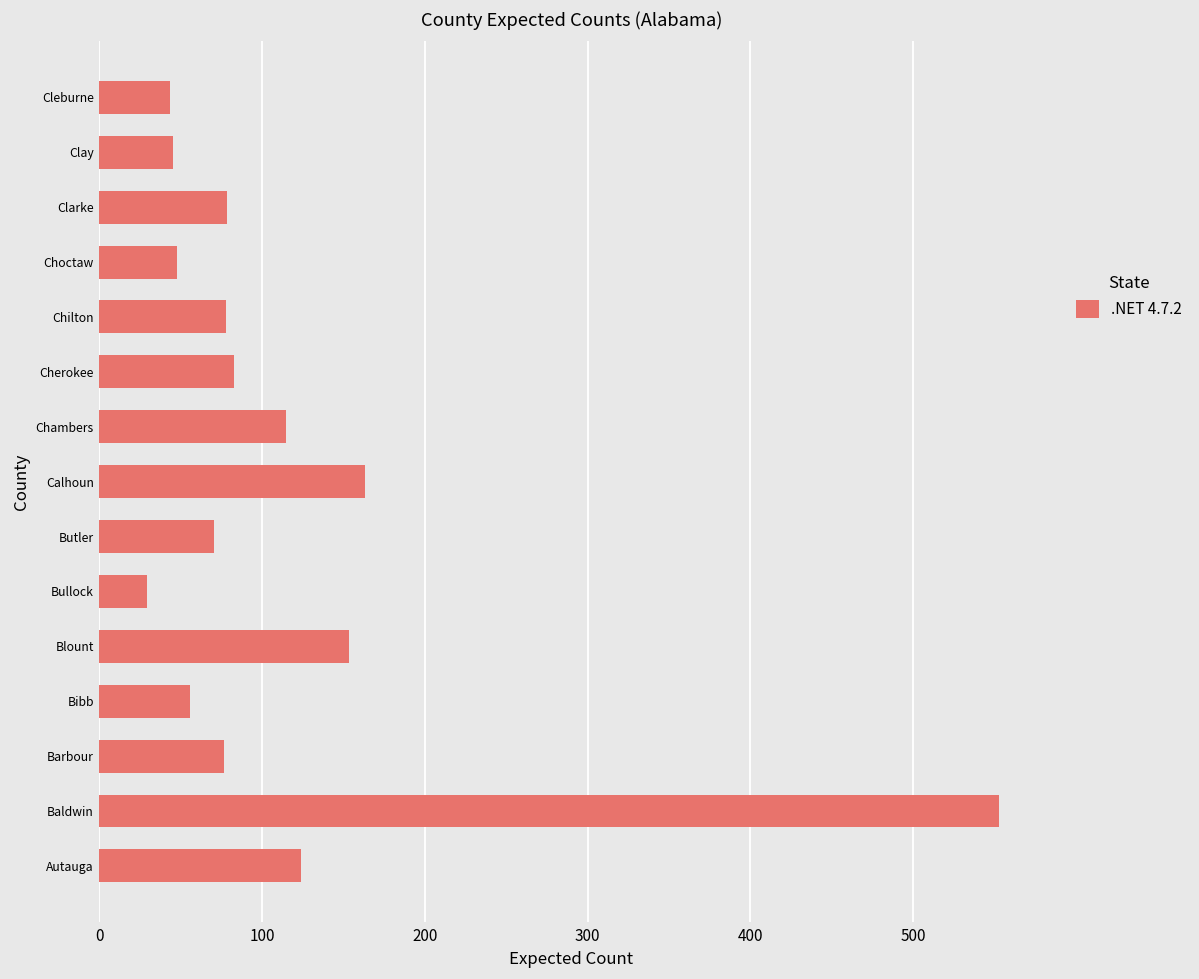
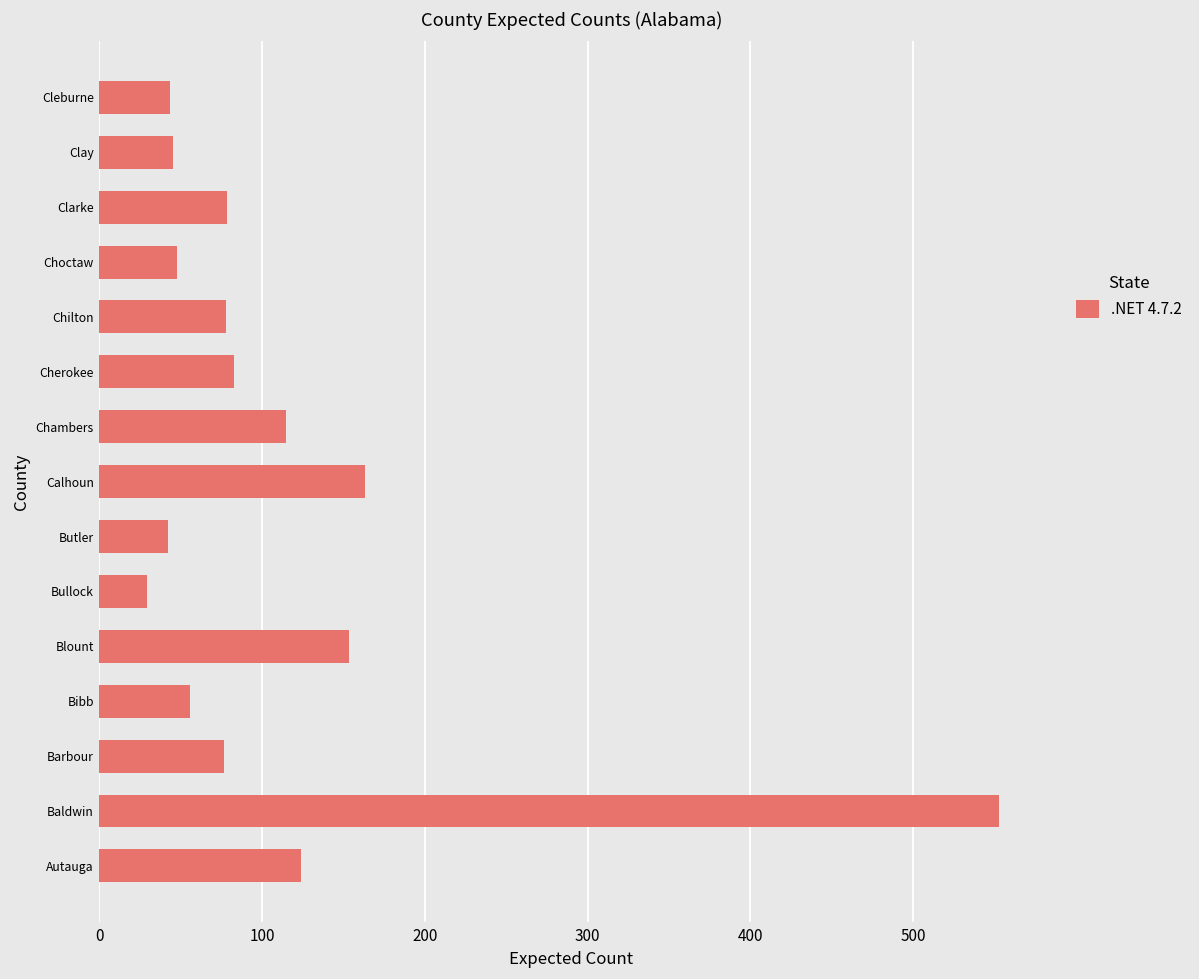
  {
    "Cleburne": 43,
    "Clay": 45,
    "Clarke": 78,
    "Choctaw": 47,
    "Chilton": 78,
    "Cherokee": 83,
    "Chambers": 115,
    "Calhoun": 163,
-   "Butler": 70,
+   "Butler": 42,
    "Bullock": 30,
    "Blount": 154,
    "Bibb": 56,
    "Barbour": 77,
    "Baldwin": 553,
    "Autauga": 124
  }
